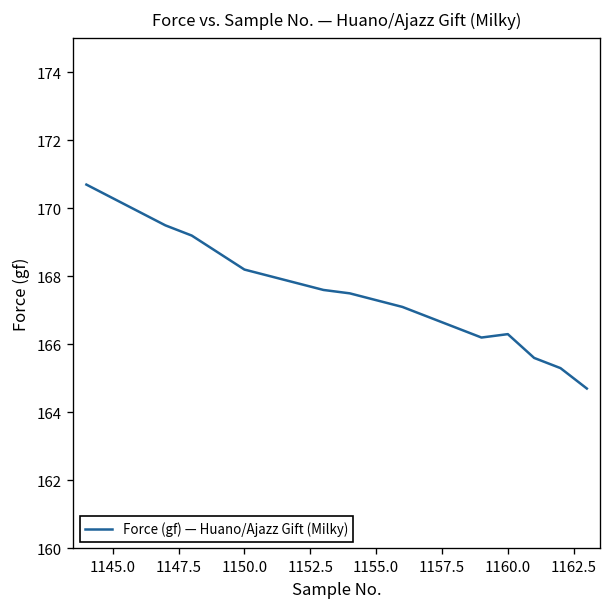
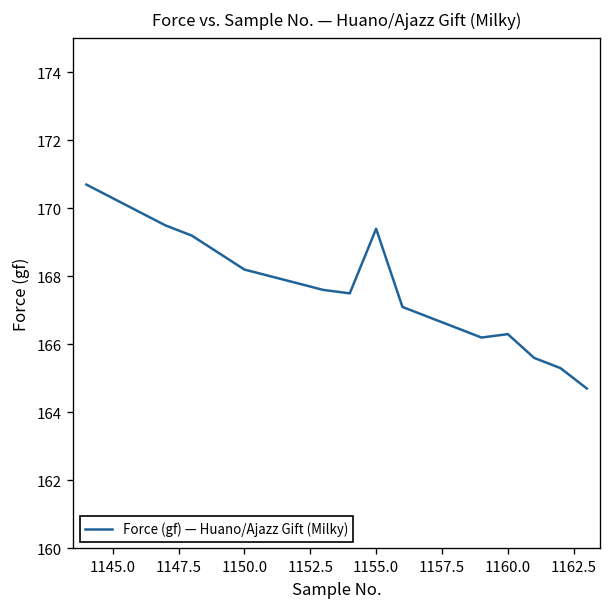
  {
    "1145.0": 170.3,
    "1150.0": 168.2,
-   "1155.0": 167.3,
+   "1155.0": 169.4,
    "1160.0": 166.3
  }
